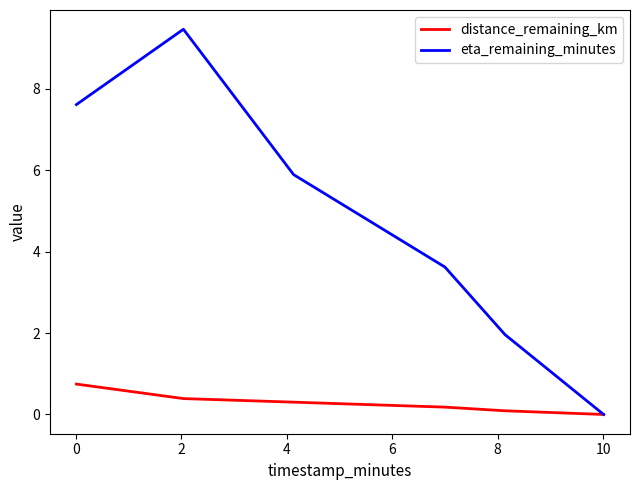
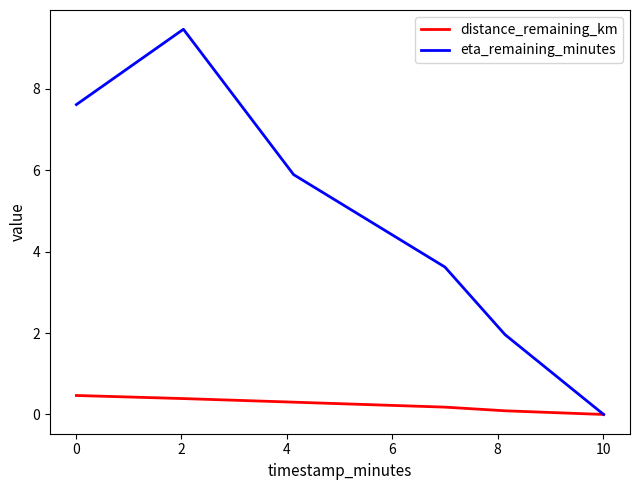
  {
    "distance_remaining_km": {
-     "0": 0.7
+     "0": 0.5
    },
    "eta_remaining_minutes": {
      "0": 7.6
    }
  }
